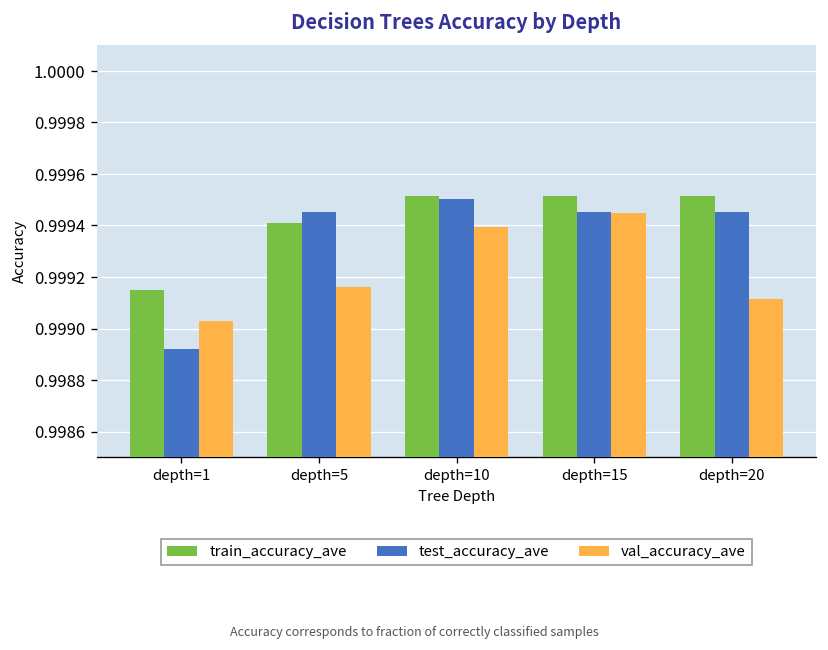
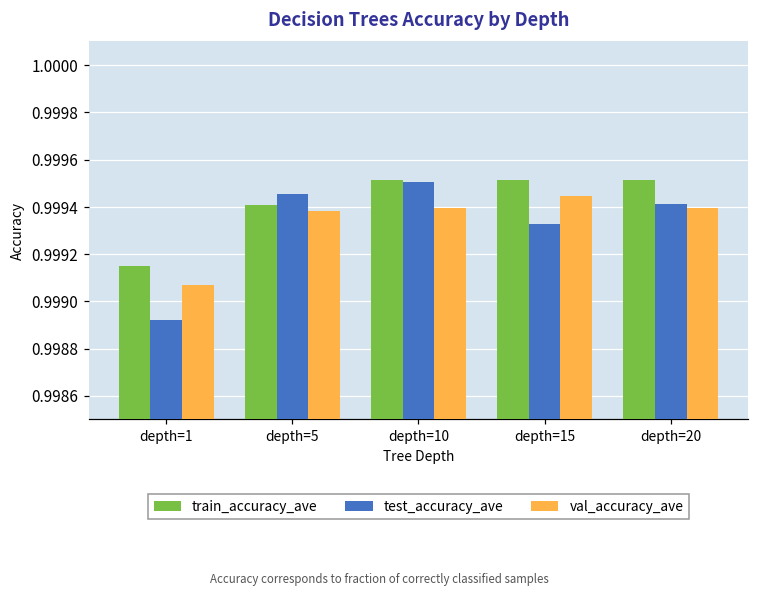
  {
    "train_accuracy_ave": {
      "depth=1": 0.99915,
      "depth=5": 0.99941,
      "depth=10": 0.99951,
      "depth=15": 0.99951,
      "depth=20": 0.99951
    },
    "test_accuracy_ave": {
      "depth=1": 0.99892,
      "depth=5": 0.99945,
      "depth=10": 0.99950,
-     "depth=15": 0.99945,
-     "depth=20": 0.99945
+     "depth=15": 0.99933,
+     "depth=20": 0.99941
    },
    "val_accuracy_ave": {
-     "depth=1": 0.99903,
-     "depth=5": 0.99916,
+     "depth=1": 0.99907,
+     "depth=5": 0.99938,
      "depth=10": 0.99940,
      "depth=15": 0.99945,
-     "depth=20": 0.99912
+     "depth=20": 0.99940
    }
  }
